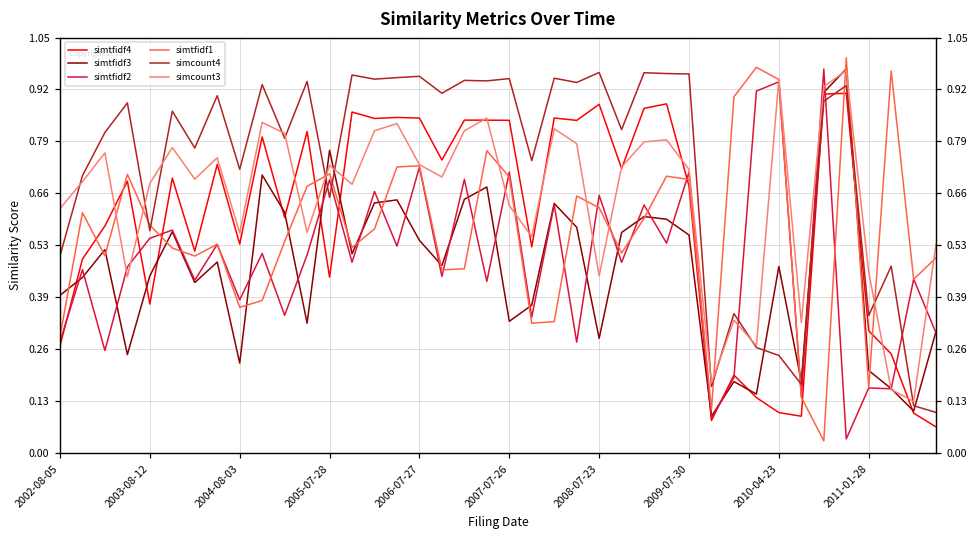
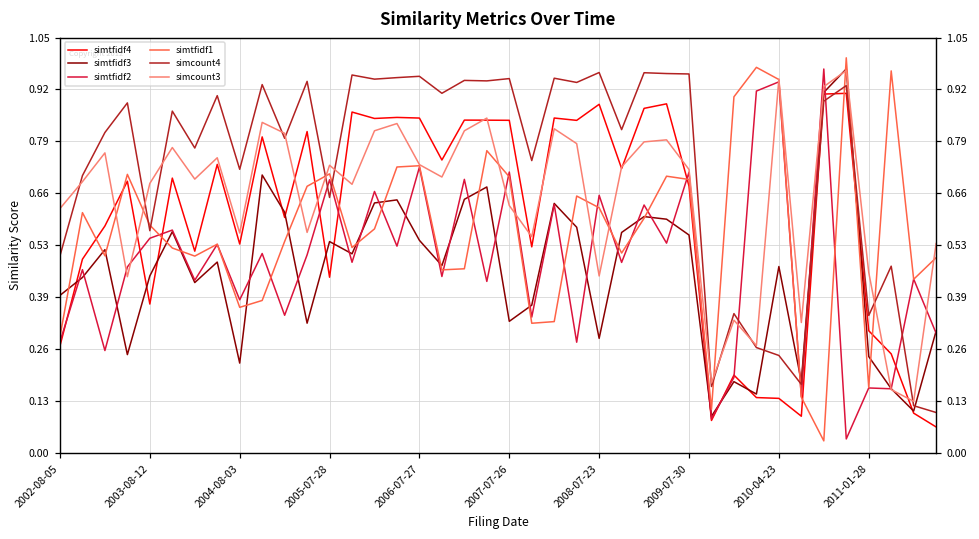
  {
    "simtfidf4": {
      "2002-08-05": 0.27,
      "2003-08-12": 0.38,
      "2004-08-03": 0.53,
      "2005-07-28": 0.44,
      "2006-07-27": 0.85,
      "2007-07-26": 0.84,
      "2008-07-23": 0.88,
      "2009-07-30": 0.67,
-     "2010-04-23": 0.10,
+     "2010-04-23": 0.14,
      "2011-01-28": 0.31
    },
    "simtfidf3": {
      "2002-08-05": 0.40,
      "2003-08-12": 0.45,
      "2004-08-03": 0.23,
-     "2005-07-28": 0.77,
+     "2005-07-28": 0.53,
      "2006-07-27": 0.54,
      "2007-07-26": 0.33,
      "2008-07-23": 0.29,
      "2009-07-30": 0.55,
      "2010-04-23": 0.47,
-     "2011-01-28": 0.21
+     "2011-01-28": 0.24
    }
  }
